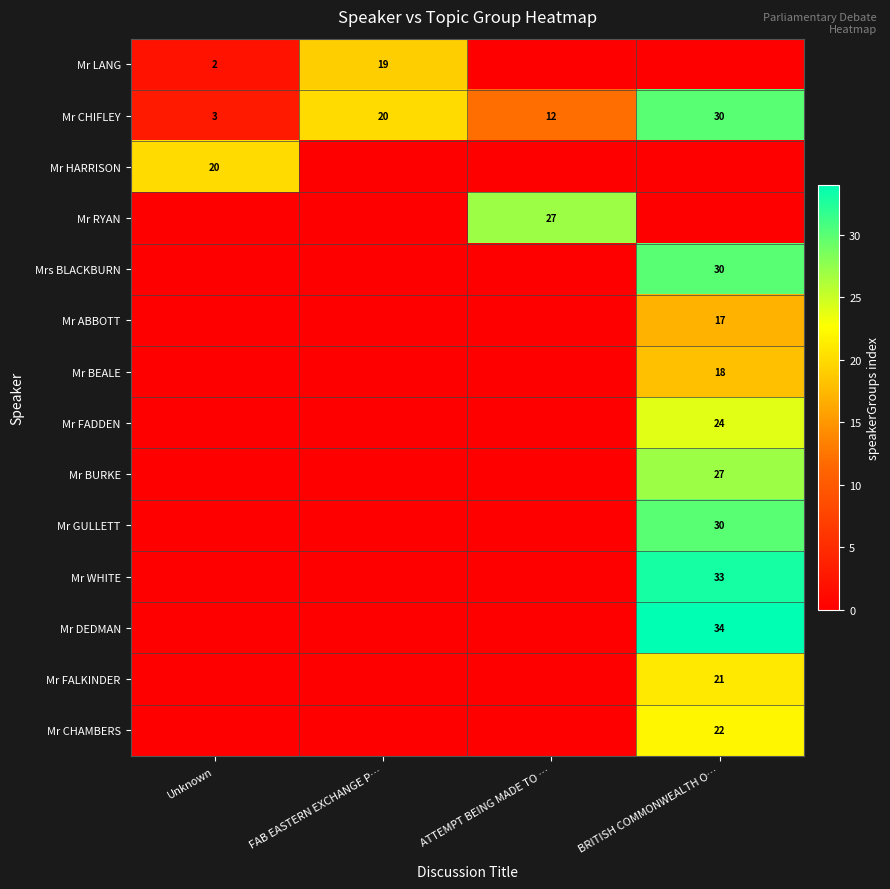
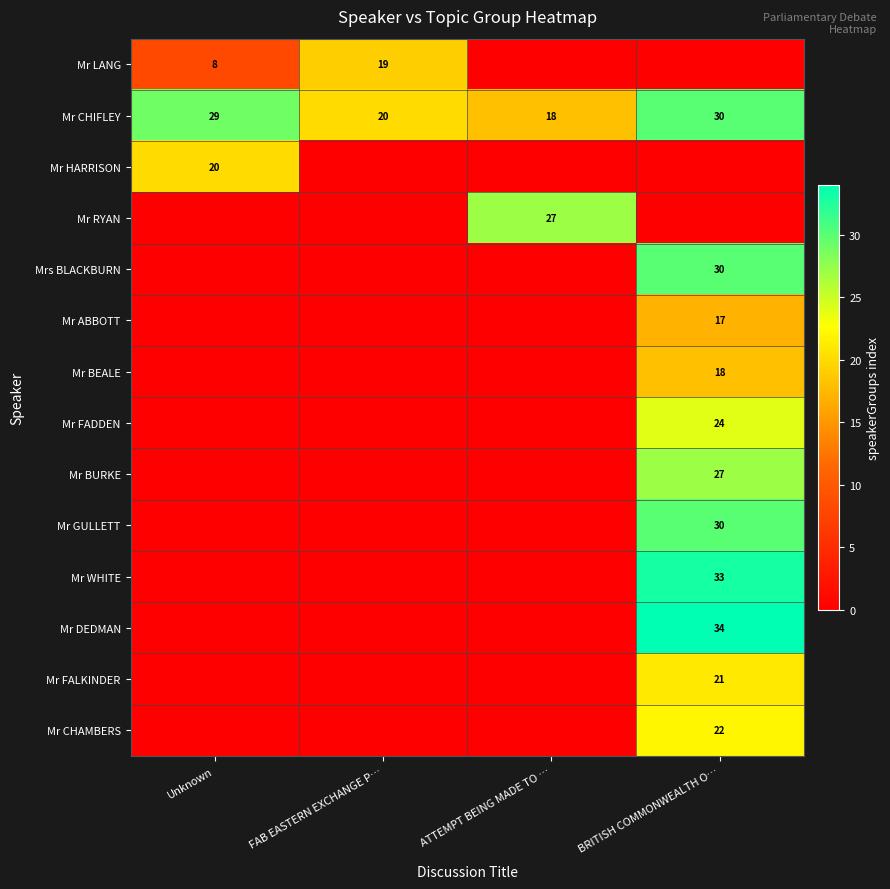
  {
    "Mr LANG": {
-     "Unknown": 2,
+     "Unknown": 8,
      "FAB EASTERN EXCHANGE P…": 19
    },
    "Mr CHIFLEY": {
-     "Unknown": 3,
+     "Unknown": 29,
      "FAB EASTERN EXCHANGE P…": 20,
-     "ATTEMPT BEING MADE TO …": 12,
+     "ATTEMPT BEING MADE TO …": 18,
      "BRITISH COMMONWEALTH O…": 30
    },
    "Mr HARRISON": {
      "Unknown": 20
    },
    "Mr RYAN": {
      "ATTEMPT BEING MADE TO …": 27
    },
    "Mrs BLACKBURN": {
      "BRITISH COMMONWEALTH O…": 30
    },
    "Mr ABBOTT": {
      "BRITISH COMMONWEALTH O…": 17
    },
    "Mr BEALE": {
      "BRITISH COMMONWEALTH O…": 18
    },
    "Mr FADDEN": {
      "BRITISH COMMONWEALTH O…": 24
    },
    "Mr BURKE": {
      "BRITISH COMMONWEALTH O…": 27
    },
    "Mr GULLETT": {
      "BRITISH COMMONWEALTH O…": 30
    },
    "Mr WHITE": {
      "BRITISH COMMONWEALTH O…": 33
    },
    "Mr DEDMAN": {
      "BRITISH COMMONWEALTH O…": 34
    },
    "Mr FALKINDER": {
      "BRITISH COMMONWEALTH O…": 21
    },
    "Mr CHAMBERS": {
      "BRITISH COMMONWEALTH O…": 22
    }
  }
